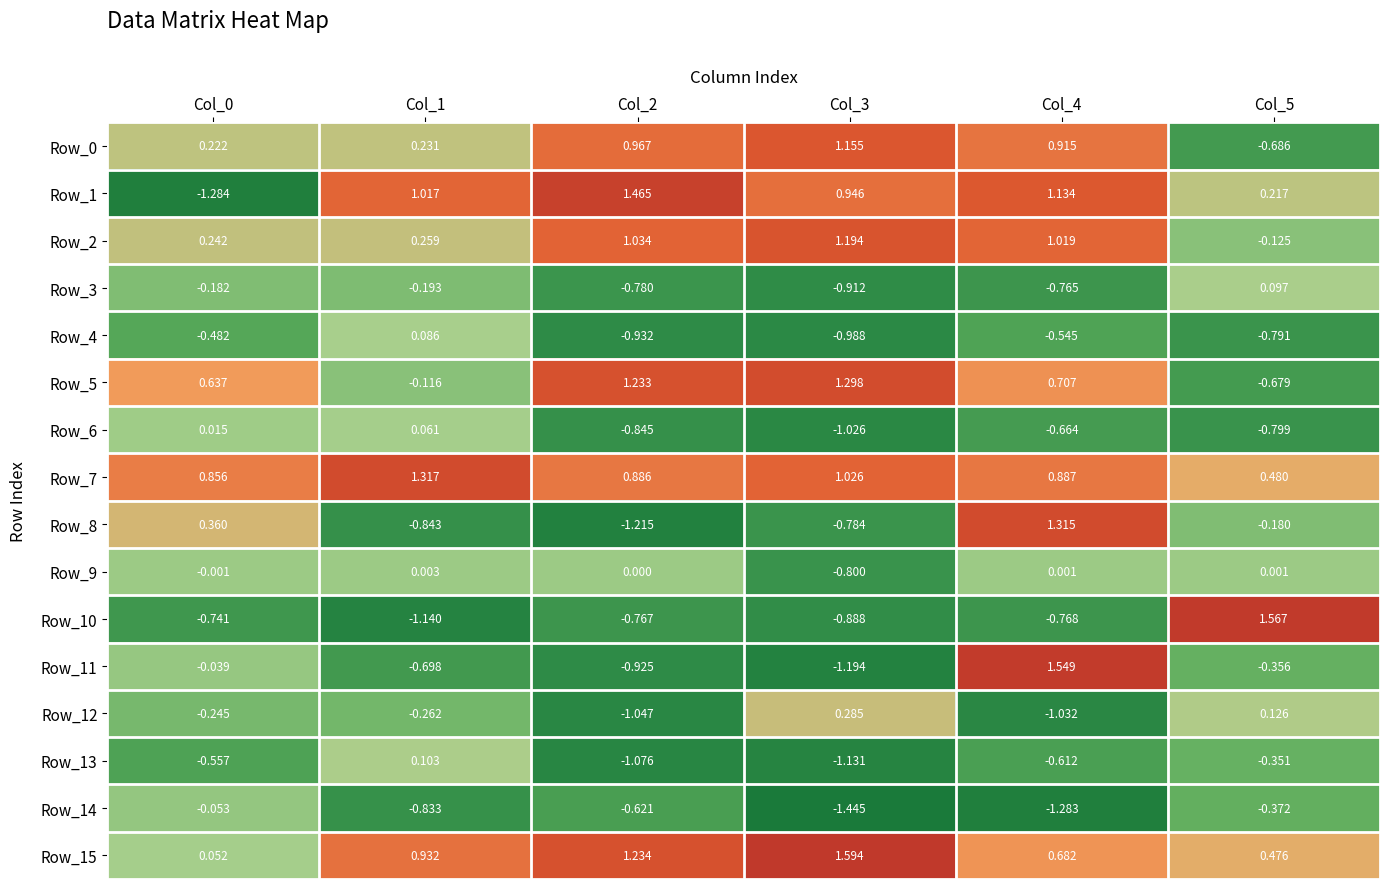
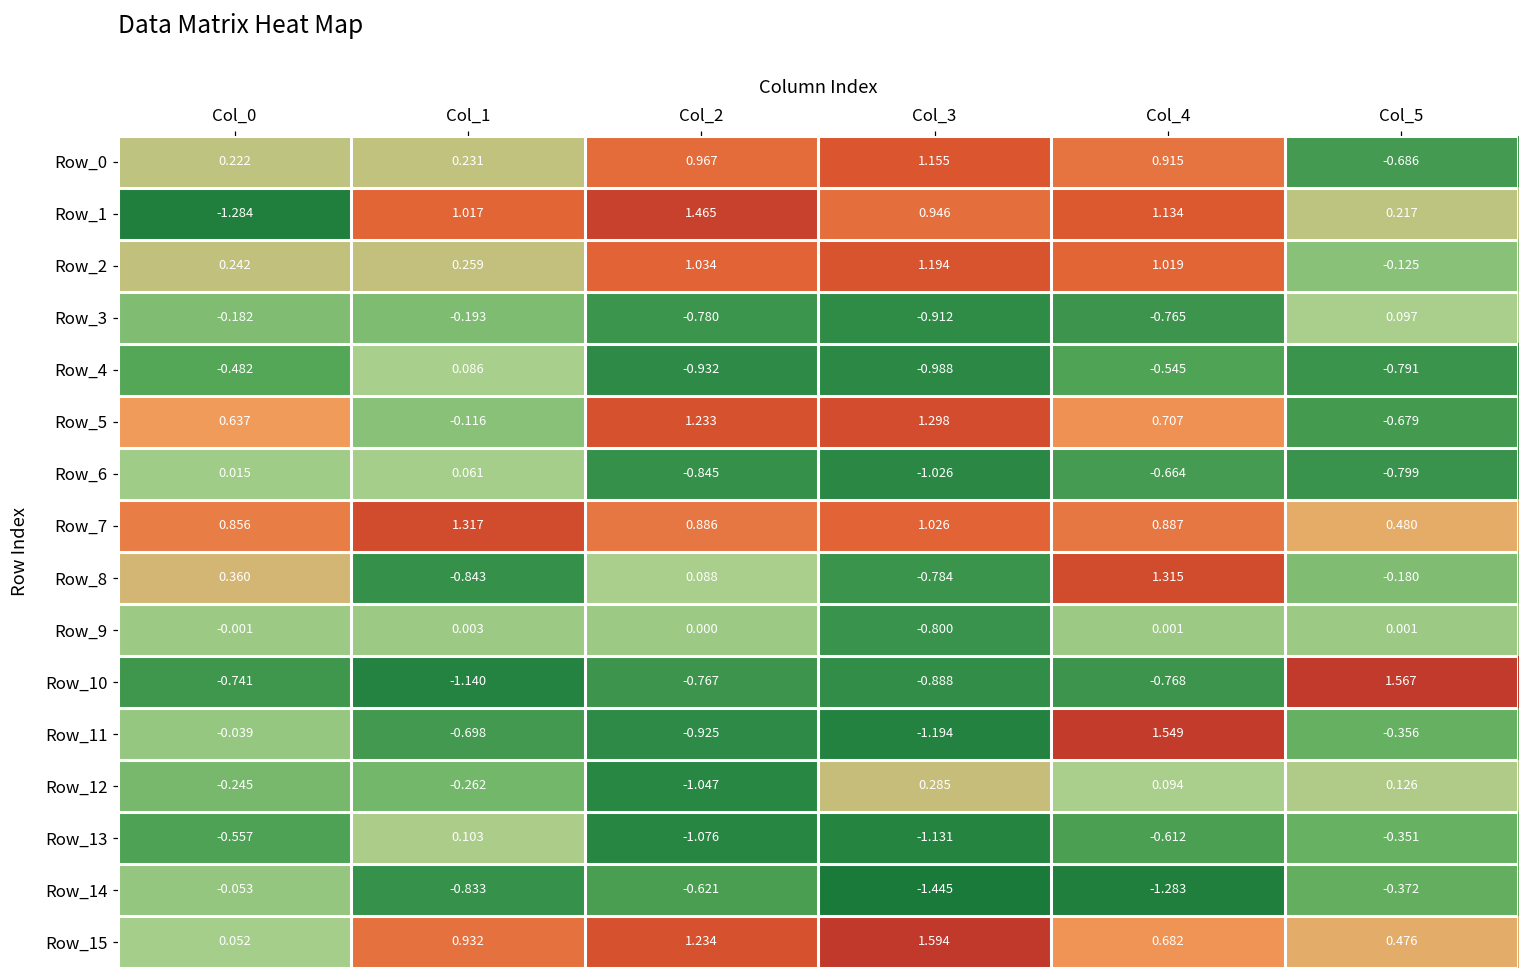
  {
    "Row_0": {
      "Col_0": 0.222,
      "Col_1": 0.231,
      "Col_2": 0.967,
      "Col_3": 1.155,
      "Col_4": 0.915,
      "Col_5": -0.686
    },
    "Row_1": {
      "Col_0": -1.284,
      "Col_1": 1.017,
      "Col_2": 1.465,
      "Col_3": 0.946,
      "Col_4": 1.134,
      "Col_5": 0.217
    },
    "Row_2": {
      "Col_0": 0.242,
      "Col_1": 0.259,
      "Col_2": 1.034,
      "Col_3": 1.194,
      "Col_4": 1.019,
      "Col_5": -0.125
    },
    "Row_3": {
      "Col_0": -0.182,
      "Col_1": -0.193,
      "Col_2": -0.780,
      "Col_3": -0.912,
      "Col_4": -0.765,
      "Col_5": 0.097
    },
    "Row_4": {
      "Col_0": -0.482,
      "Col_1": 0.086,
      "Col_2": -0.932,
      "Col_3": -0.988,
      "Col_4": -0.545,
      "Col_5": -0.791
    },
    "Row_5": {
      "Col_0": 0.637,
      "Col_1": -0.116,
      "Col_2": 1.233,
      "Col_3": 1.298,
      "Col_4": 0.707,
      "Col_5": -0.679
    },
    "Row_6": {
      "Col_0": 0.015,
      "Col_1": 0.061,
      "Col_2": -0.845,
      "Col_3": -1.026,
      "Col_4": -0.664,
      "Col_5": -0.799
    },
    "Row_7": {
      "Col_0": 0.856,
      "Col_1": 1.317,
      "Col_2": 0.886,
      "Col_3": 1.026,
      "Col_4": 0.887,
      "Col_5": 0.480
    },
    "Row_8": {
      "Col_0": 0.360,
      "Col_1": -0.843,
-     "Col_2": -1.215,
+     "Col_2": 0.088,
      "Col_3": -0.784,
      "Col_4": 1.315,
      "Col_5": -0.180
    },
    "Row_9": {
      "Col_0": -0.001,
      "Col_1": 0.003,
      "Col_2": 0.000,
      "Col_3": -0.800,
      "Col_4": 0.001,
      "Col_5": 0.001
    },
    "Row_10": {
      "Col_0": -0.741,
      "Col_1": -1.140,
      "Col_2": -0.767,
      "Col_3": -0.888,
      "Col_4": -0.768,
      "Col_5": 1.567
    },
    "Row_11": {
      "Col_0": -0.039,
      "Col_1": -0.698,
      "Col_2": -0.925,
      "Col_3": -1.194,
      "Col_4": 1.549,
      "Col_5": -0.356
    },
    "Row_12": {
      "Col_0": -0.245,
      "Col_1": -0.262,
      "Col_2": -1.047,
      "Col_3": 0.285,
-     "Col_4": -1.032,
+     "Col_4": 0.094,
      "Col_5": 0.126
    },
    "Row_13": {
      "Col_0": -0.557,
      "Col_1": 0.103,
      "Col_2": -1.076,
      "Col_3": -1.131,
      "Col_4": -0.612,
      "Col_5": -0.351
    },
    "Row_14": {
      "Col_0": -0.053,
      "Col_1": -0.833,
      "Col_2": -0.621,
      "Col_3": -1.445,
      "Col_4": -1.283,
      "Col_5": -0.372
    },
    "Row_15": {
      "Col_0": 0.052,
      "Col_1": 0.932,
      "Col_2": 1.234,
      "Col_3": 1.594,
      "Col_4": 0.682,
      "Col_5": 0.476
    }
  }
